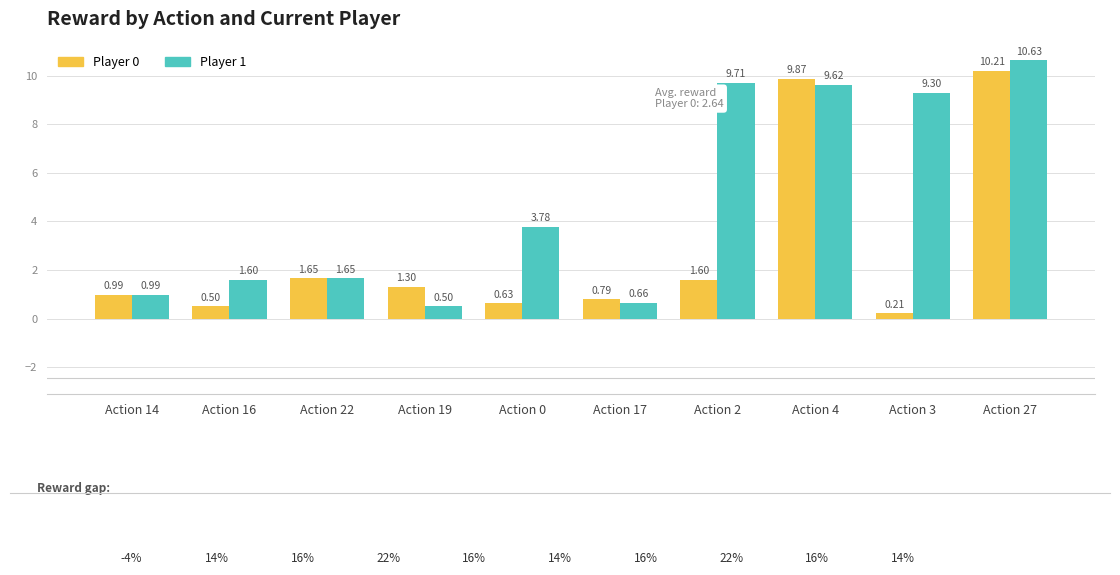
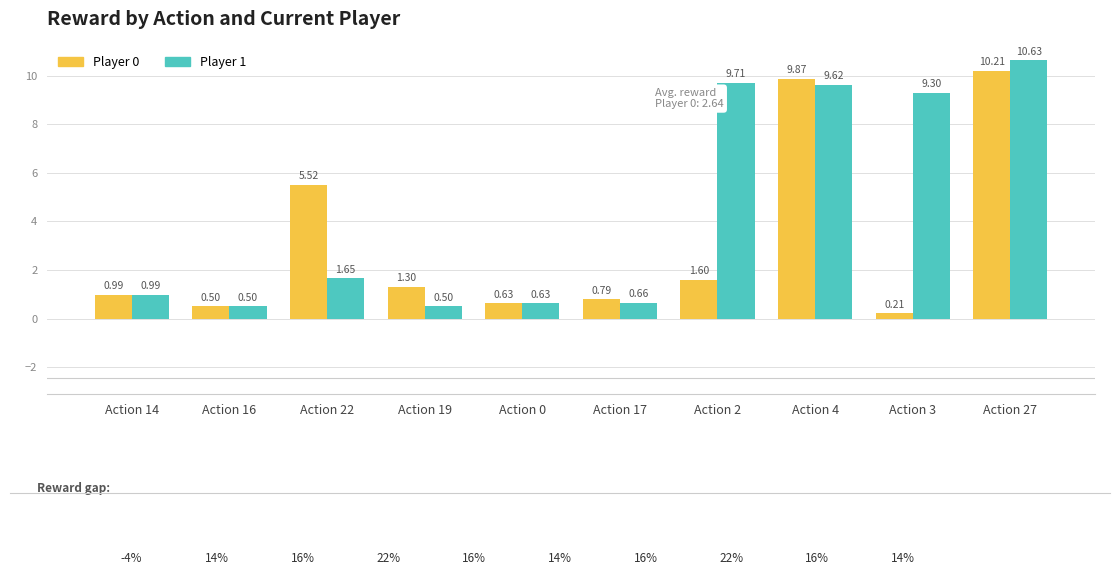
  {
    "Player 0": {
      "Action 14": 0.99,
      "Action 16": 0.50,
-     "Action 22": 1.65,
+     "Action 22": 5.52,
      "Action 19": 1.30,
      "Action 0": 0.63,
      "Action 17": 0.79,
      "Action 2": 1.60,
      "Action 4": 9.87,
      "Action 3": 0.21,
      "Action 27": 10.21
    },
    "Player 1": {
      "Action 14": 0.99,
-     "Action 16": 1.60,
+     "Action 16": 0.50,
      "Action 22": 1.65,
      "Action 19": 0.50,
-     "Action 0": 3.78,
+     "Action 0": 0.63,
      "Action 17": 0.66,
      "Action 2": 9.71,
      "Action 4": 9.62,
      "Action 3": 9.30,
      "Action 27": 10.63
    }
  }
